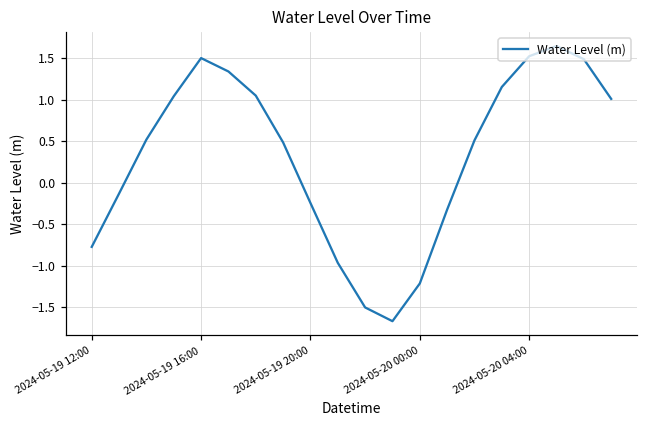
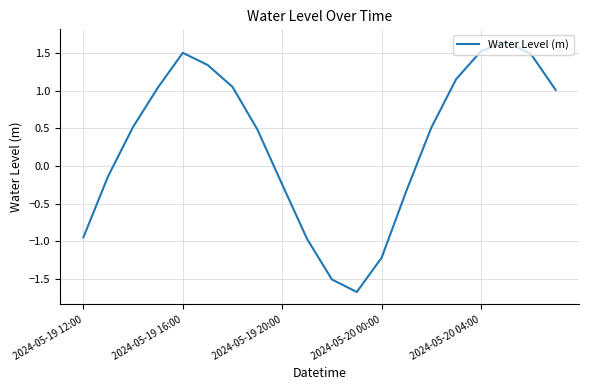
  {
-   "2024-05-19 12:00": -0.8,
+   "2024-05-19 12:00": -0.9,
    "2024-05-19 16:00": 1.5,
    "2024-05-19 20:00": -0.2,
    "2024-05-20 00:00": -1.2
  }
